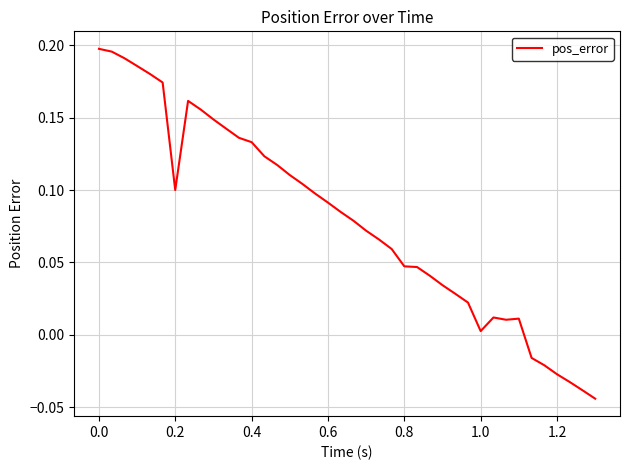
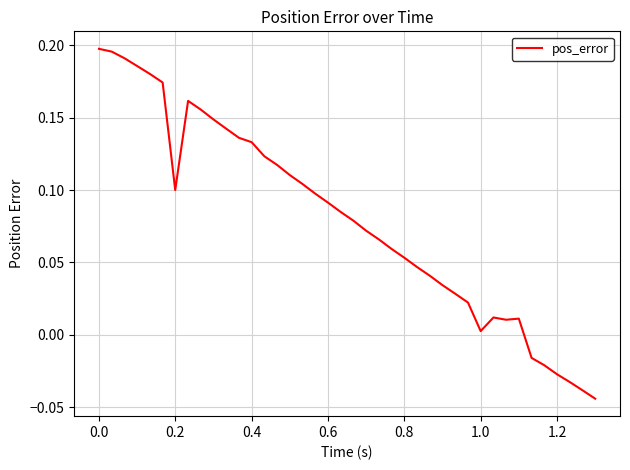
  {
    "0.0": 0.198,
    "0.2": 0.100,
    "0.4": 0.133,
    "0.6": 0.091,
-   "0.8": 0.047,
+   "0.8": 0.053,
    "1.0": 0.003,
    "1.2": -0.027
  }
